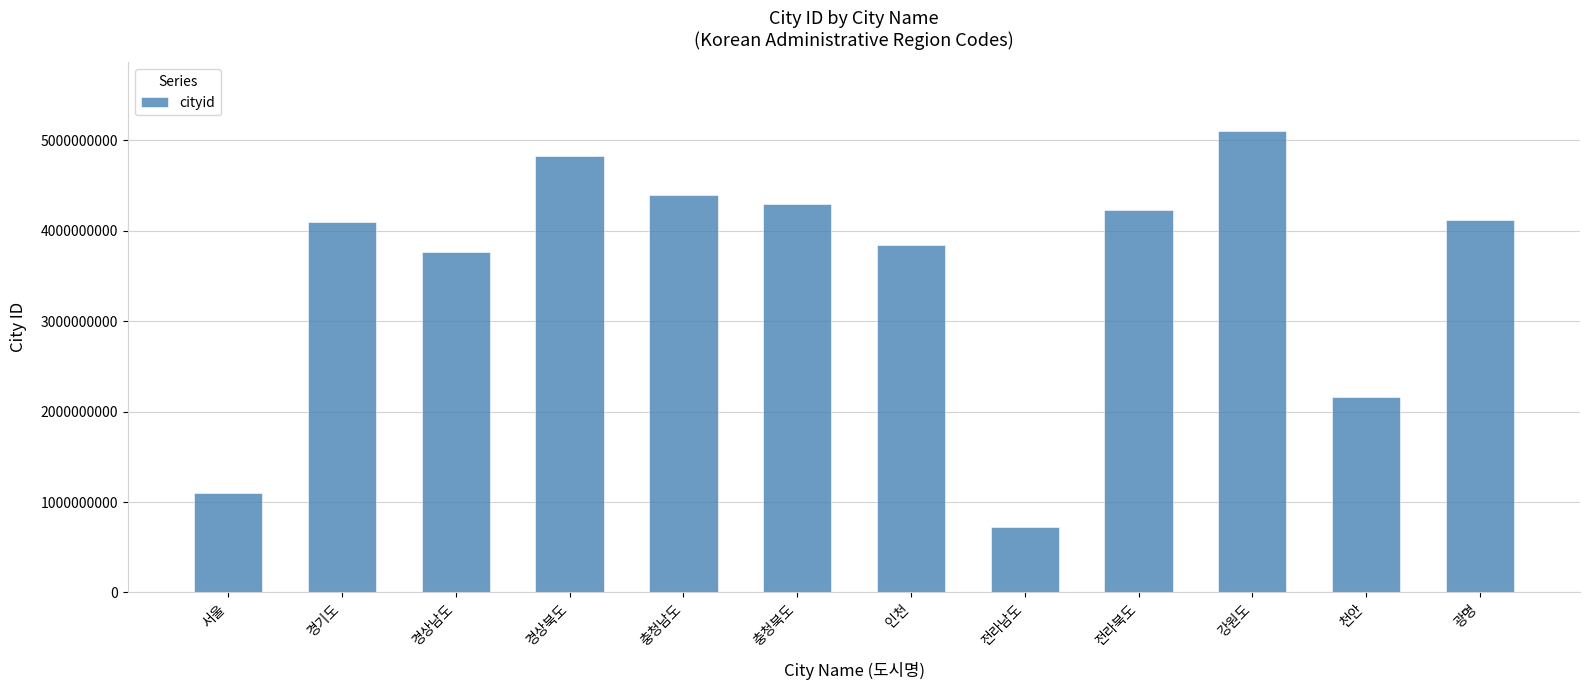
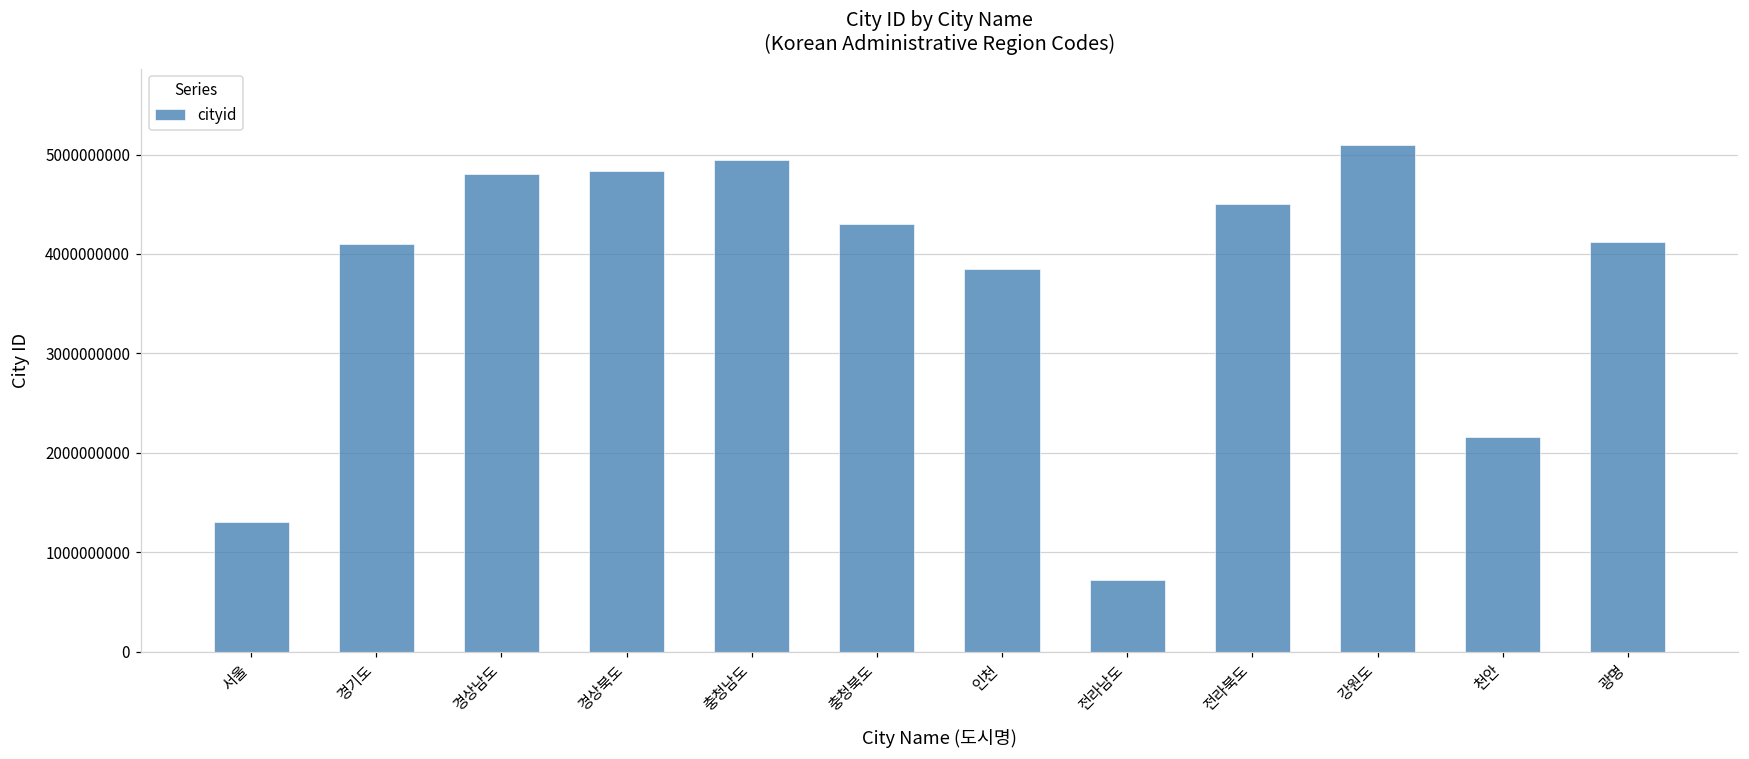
  {
-   "서울": 1100000000,
+   "서울": 1300000000,
    "경기도": 4100000000,
-   "경상남도": 3800000000,
+   "경상남도": 4800000000,
    "경상북도": 4800000000,
-   "충청남도": 4400000000,
+   "충청남도": 4900000000,
    "충청북도": 4300000000,
    "인천": 3800000000,
    "전라남도": 700000000,
-   "전라북도": 4200000000,
+   "전라북도": 4500000000,
    "강원도": 5100000000,
    "천안": 2200000000,
    "광명": 4100000000
  }
